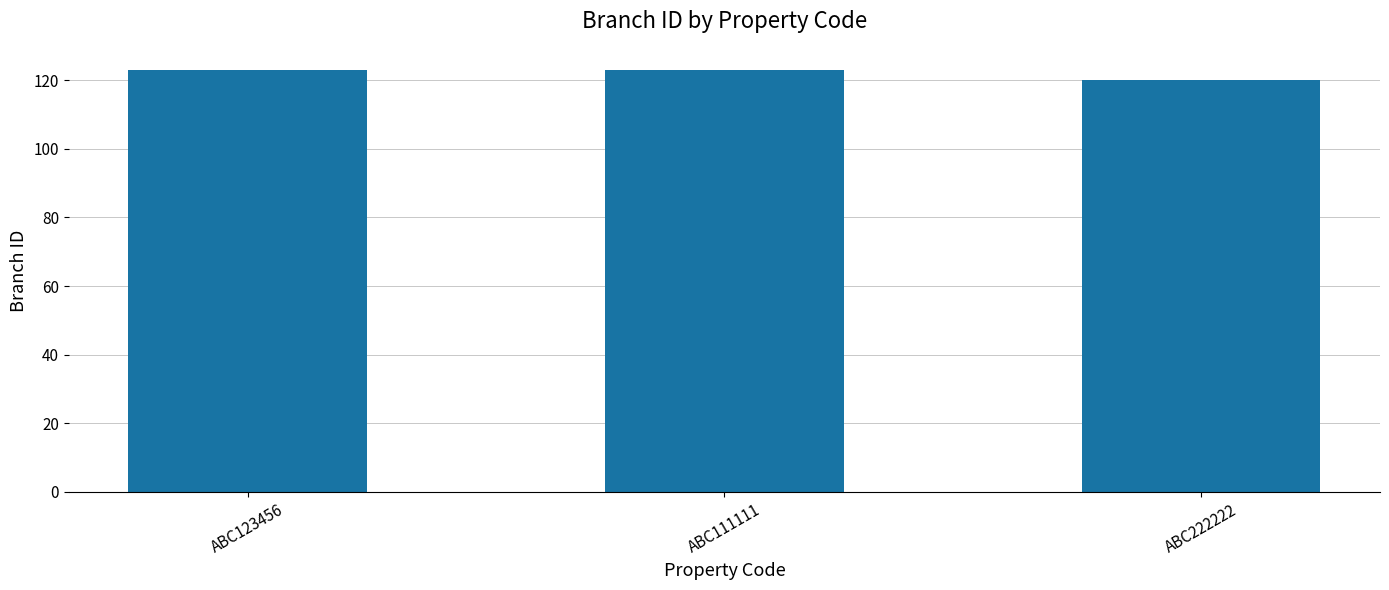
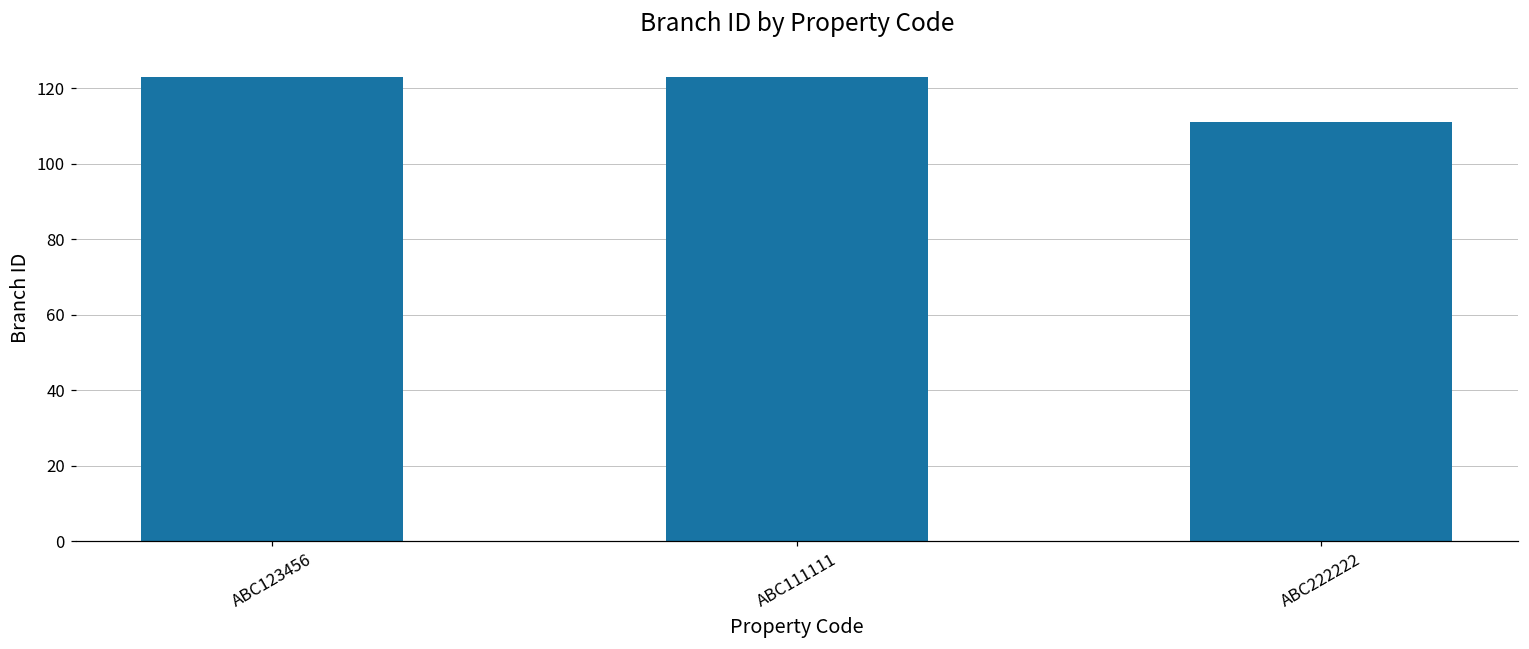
  {
    "ABC123456": 123,
    "ABC111111": 123,
-   "ABC222222": 120
+   "ABC222222": 111
  }
